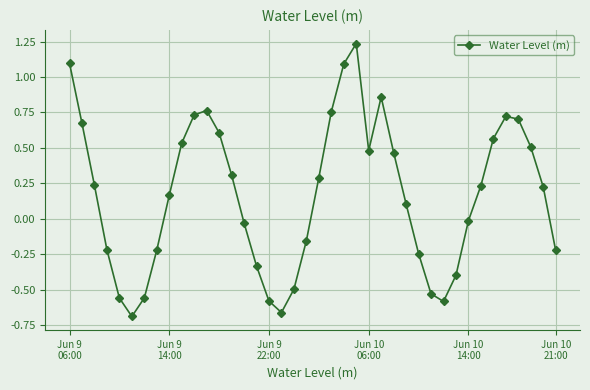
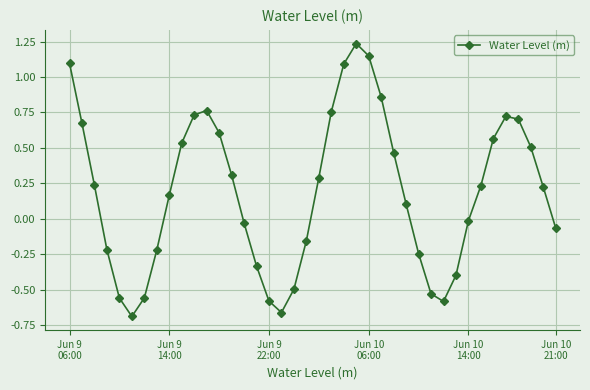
  {
    "Jun 9 06:00": 1.10,
    "Jun 9 14:00": 0.17,
    "Jun 9 22:00": -0.58,
-   "Jun 10 06:00": 0.48,
+   "Jun 10 06:00": 1.15,
    "Jun 10 14:00": -0.01,
-   "Jun 10 21:00": -0.22
+   "Jun 10 21:00": -0.06
  }
